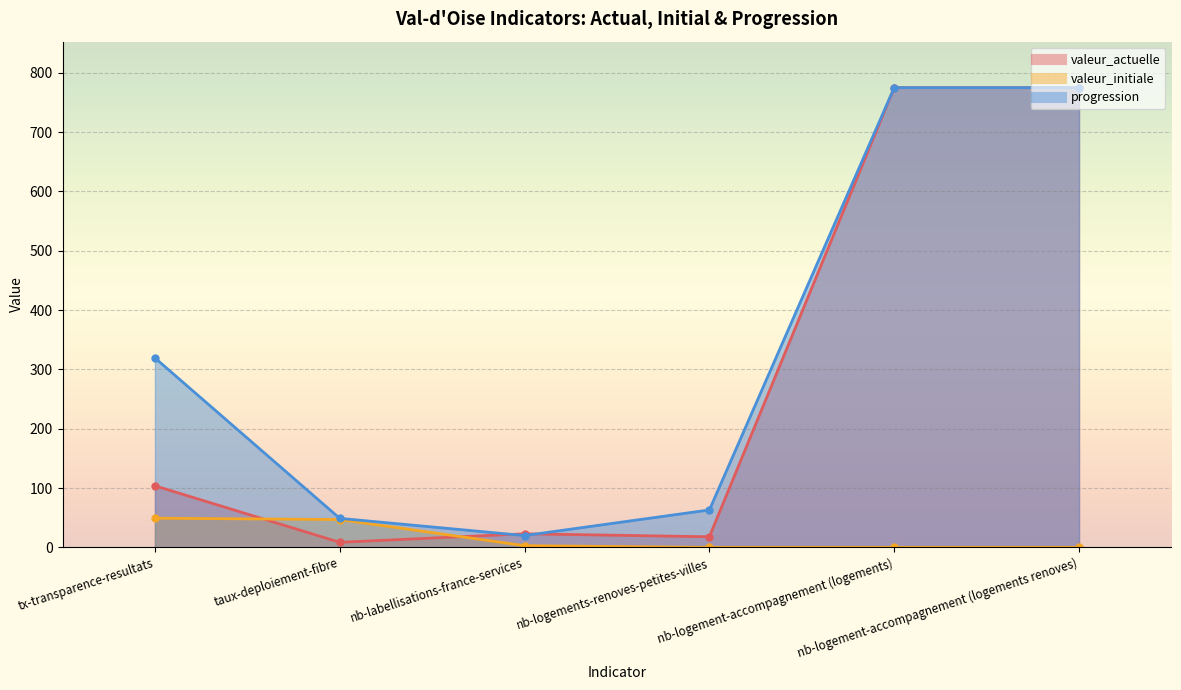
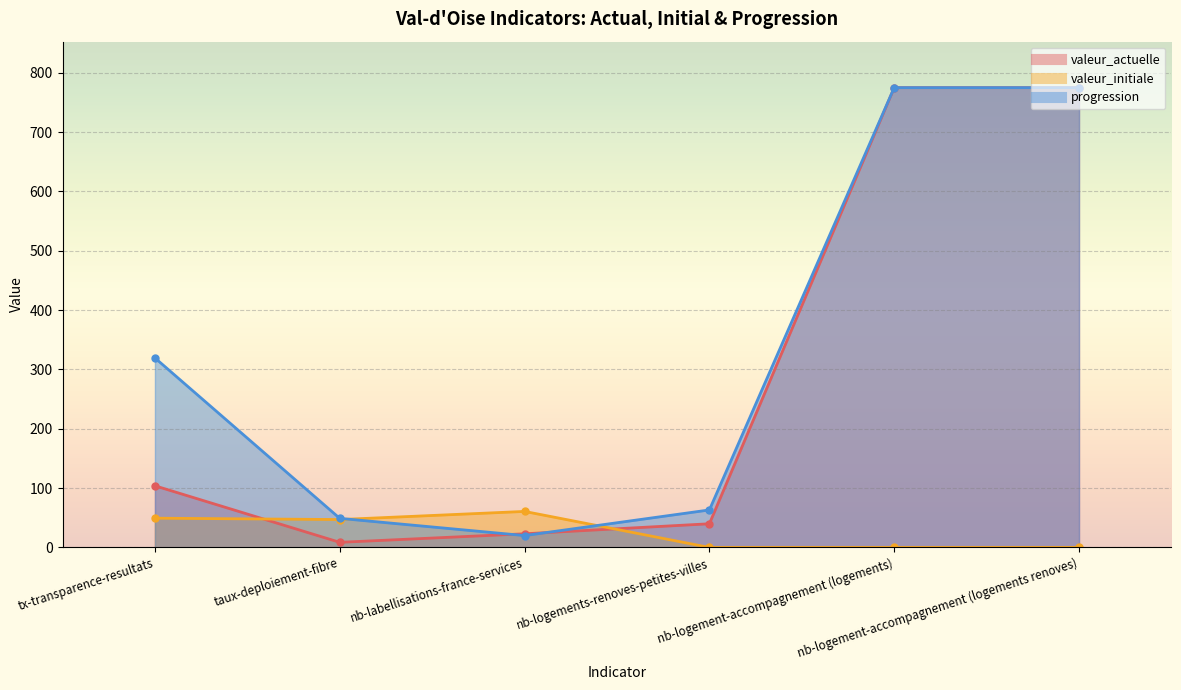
  {
    "valeur_actuelle": {
      "tx-transparence-resultats": 100,
      "taux-deploiement-fibre": 10,
-     "nb-logements-renoves-petites-villes": 20
+     "nb-logements-renoves-petites-villes": 40
    },
    "valeur_initiale": {
      "tx-transparence-resultats": 50,
-     "nb-labellisations-france-services": 0,
+     "nb-labellisations-france-services": 60,
      "nb-logements-renoves-petites-villes": 0,
      "nb-logement-accompagnement (logements)": 0,
      "nb-logement-accompagnement (logements renoves)": 0
    },
    "progression": {
      "tx-transparence-resultats": 320,
      "nb-logements-renoves-petites-villes": 60
    }
  }
